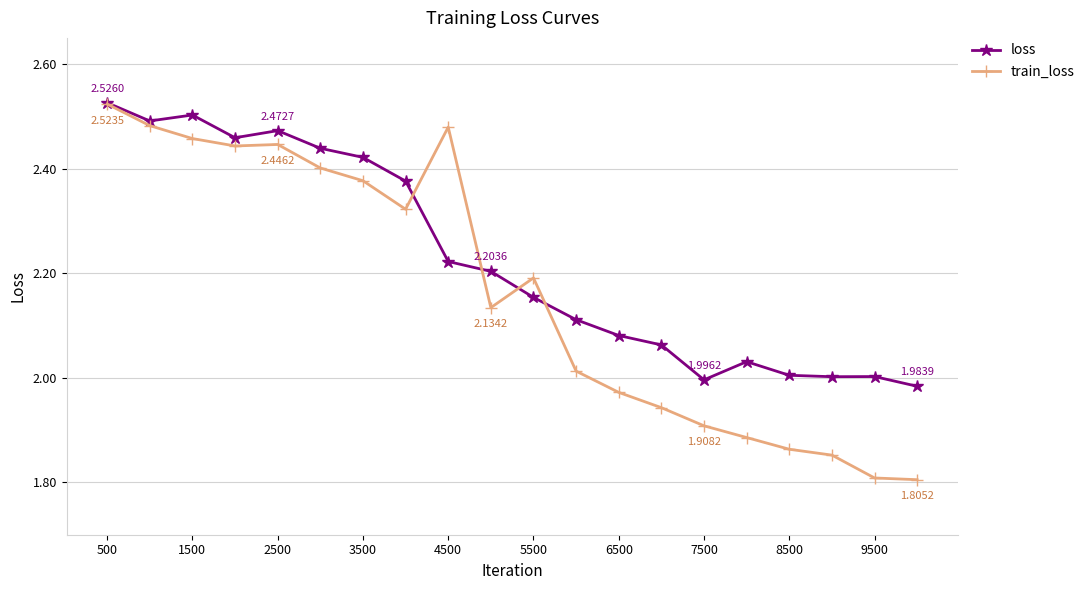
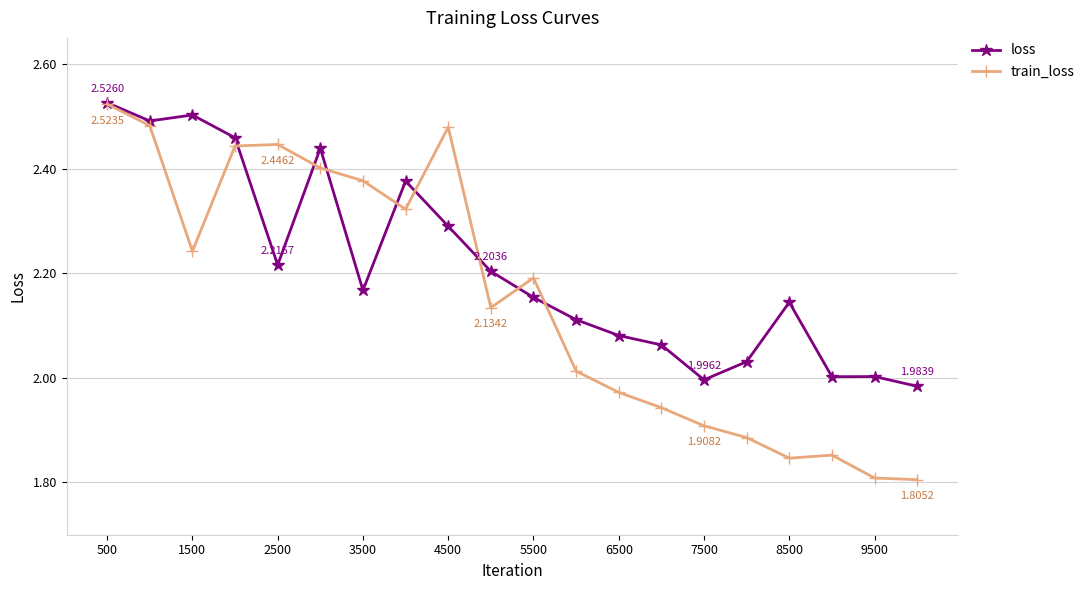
  {
    "loss": {
-     "2500": 2.4727,
-     "3500": 2.42,
-     "4500": 2.22,
+     "2500": 2.2157,
+     "3500": 2.17,
+     "4500": 2.29,
      "7500": 1.9962,
-     "8500": 2.00
+     "8500": 2.14
    },
    "train_loss": {
-     "1500": 2.46,
+     "1500": 2.24,
      "3500": 2.38,
      "4500": 2.48,
      "5500": 2.19,
      "6500": 1.97,
-     "8500": 1.86,
+     "8500": 1.85,
      "9500": 1.81
    }
  }
